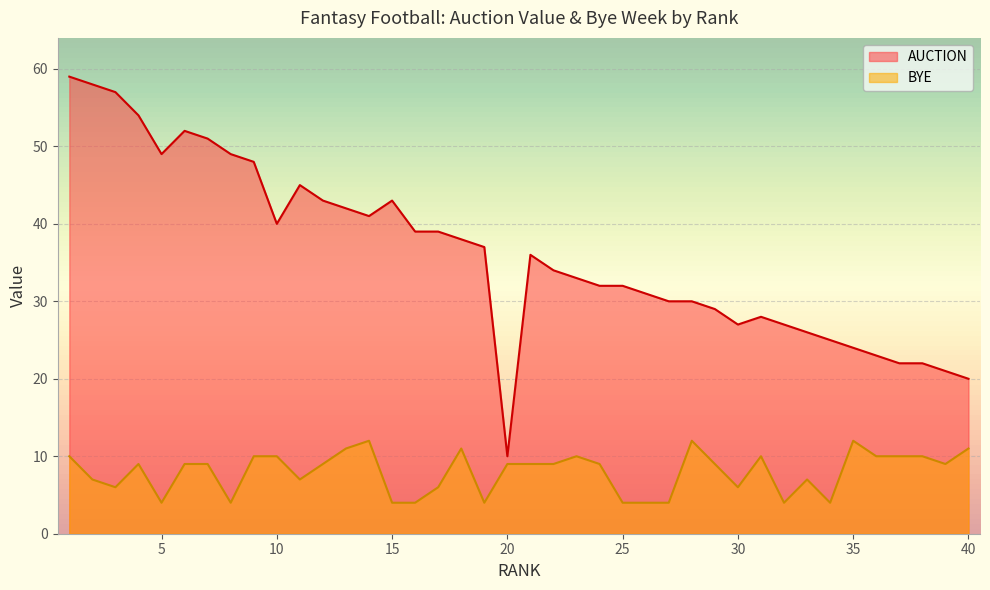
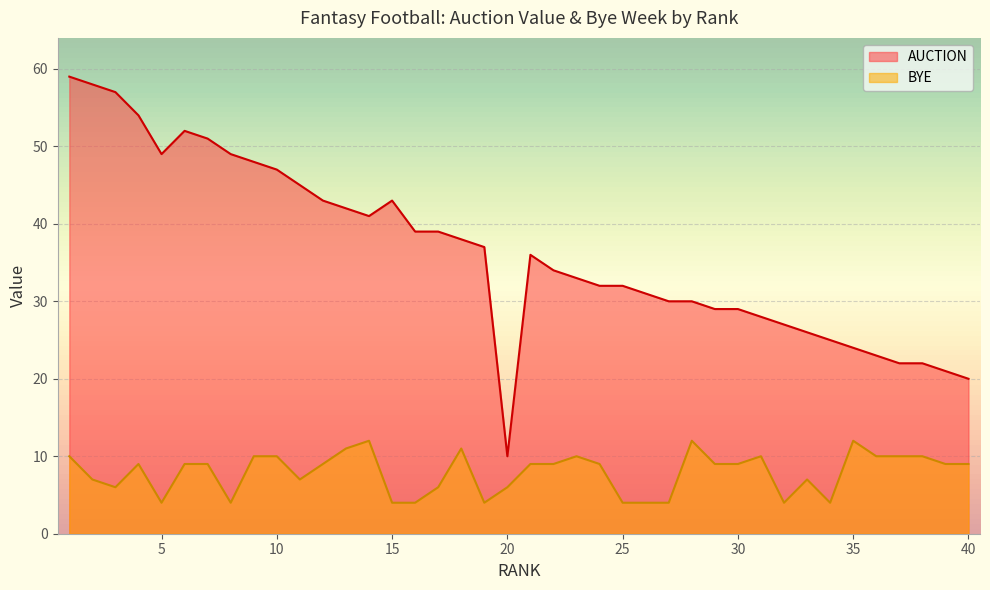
  {
    "AUCTION": {
      "5": 49,
-     "10": 40,
+     "10": 47,
      "15": 43,
      "20": 10,
      "25": 32,
-     "30": 27,
+     "30": 29,
      "35": 24,
      "40": 20
    },
    "BYE": {
      "5": 4,
      "10": 10,
      "15": 4,
-     "20": 9,
+     "20": 6,
      "25": 4,
-     "30": 6,
+     "30": 9,
      "35": 12,
-     "40": 11
+     "40": 9
    }
  }
